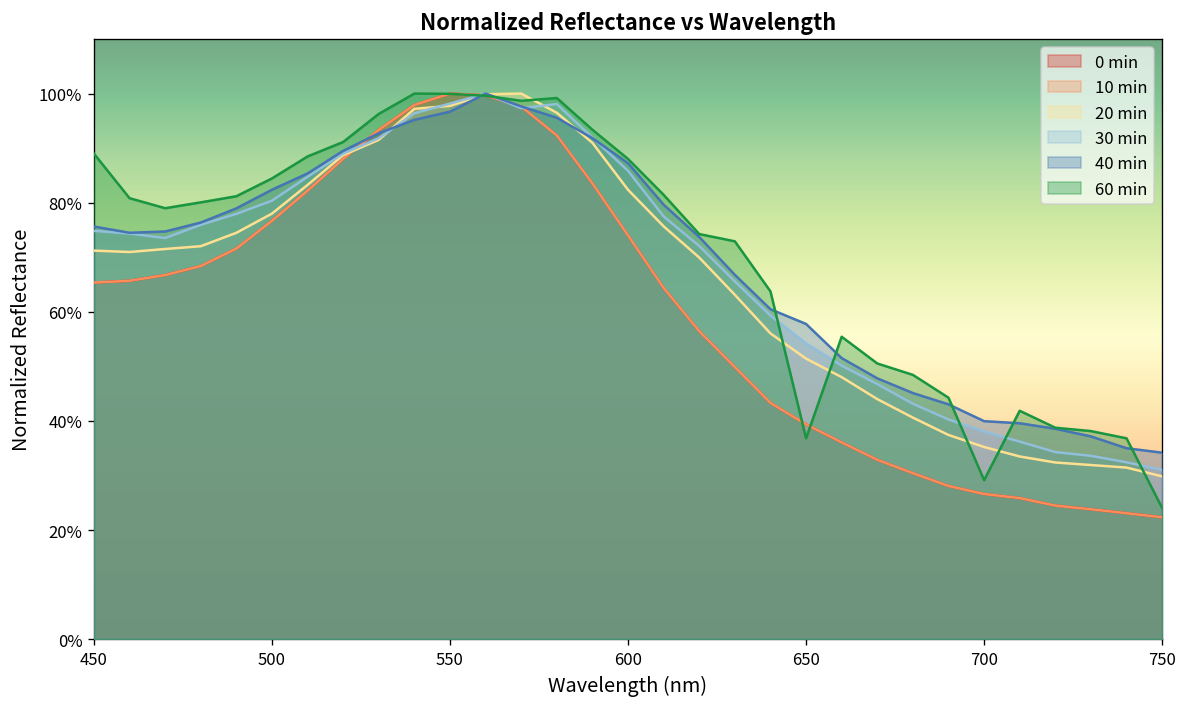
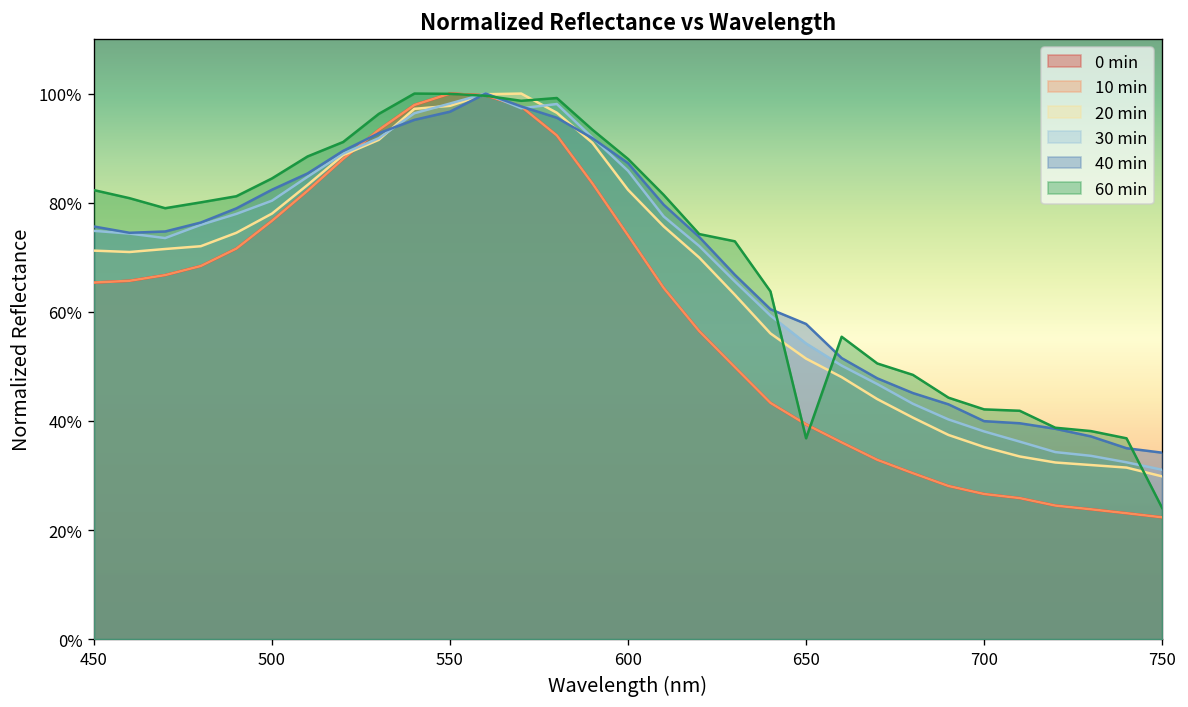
  {
    "60 min": {
-     "450": "89%",
+     "450": "82%",
      "500": "84%",
      "600": "88%",
      "650": "37%",
-     "700": "29%",
+     "700": "42%",
      "750": "24%"
    }
  }
